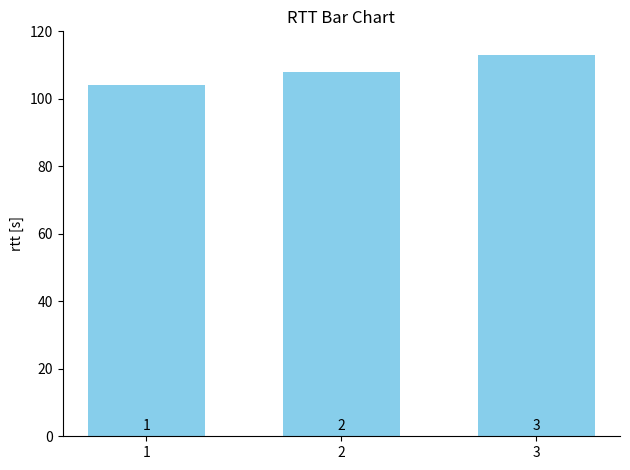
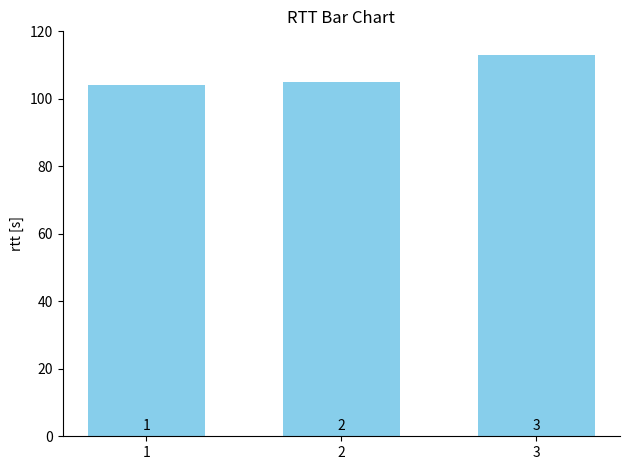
  {
-   "2": 108
+   "2": 105
  }
